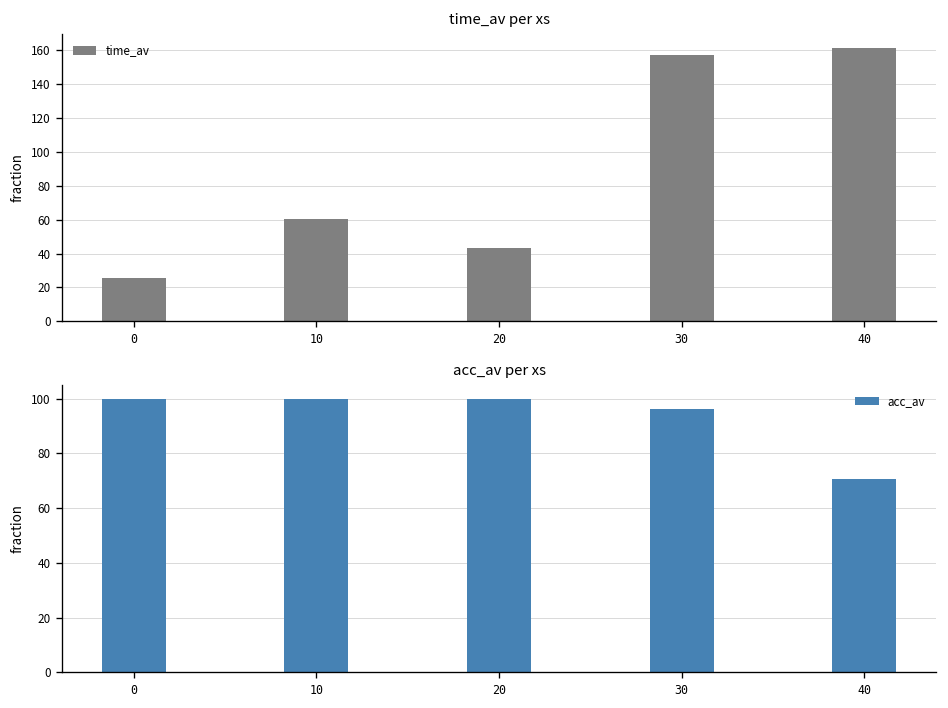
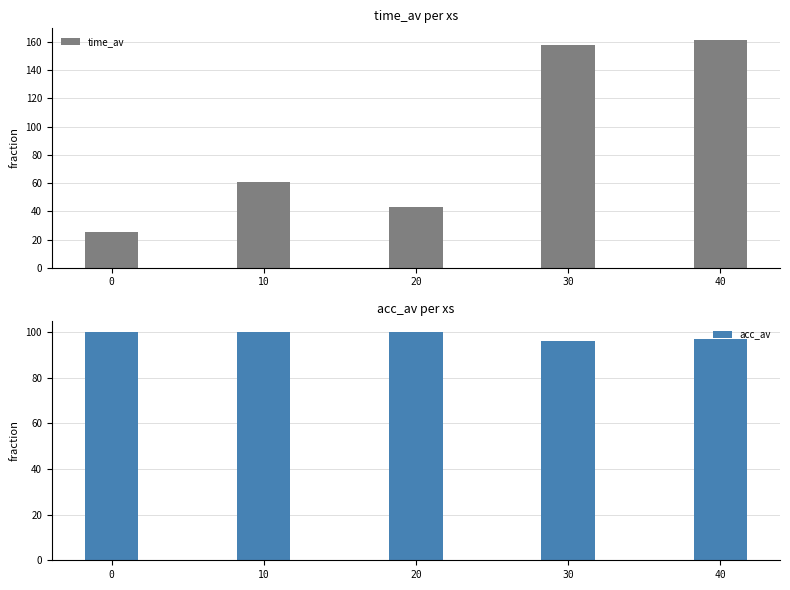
  {
    "time_av per xs": {
      "0": 25,
      "10": 60,
      "20": 43,
      "30": 157,
      "40": 161
    },
    "acc_av per xs": {
      "0": 100,
      "10": 100,
      "20": 100,
      "30": 96,
-     "40": 71
+     "40": 97
    }
  }
